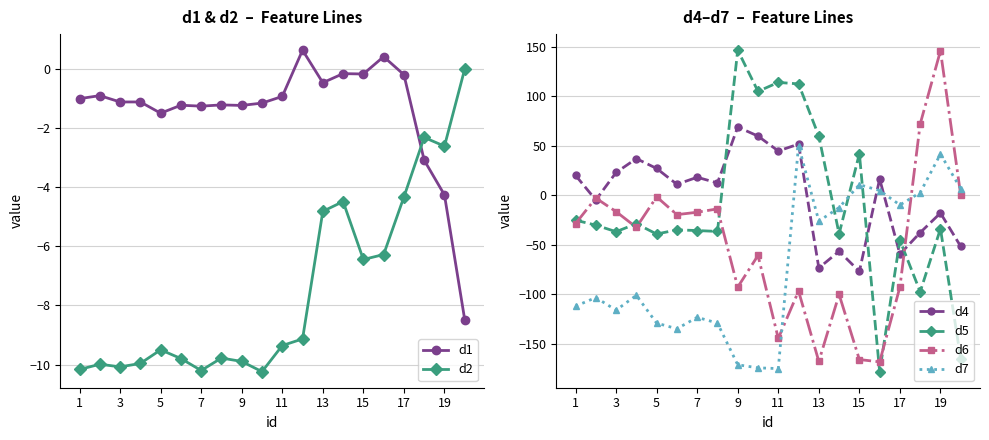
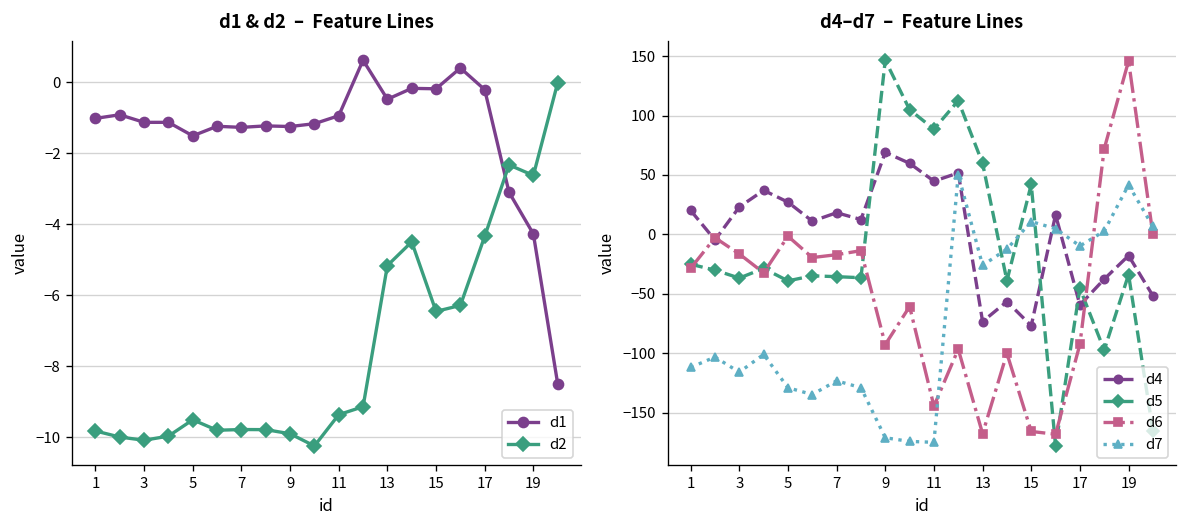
  {
    "d1 & d2 – Feature Lines": {
      "d1": {
        "1": -1.0,
        "3": -1.1,
        "5": -1.5,
        "7": -1.3,
        "9": -1.2,
        "11": -0.9,
        "13": -0.5,
        "15": -0.2,
        "17": -0.2,
        "19": -4.3
      },
      "d2": {
-       "1": -10.2,
+       "1": -9.8,
        "3": -10.1,
        "5": -9.5,
-       "7": -10.2,
+       "7": -9.8,
        "9": -9.9,
        "11": -9.4,
-       "13": -4.8,
+       "13": -5.2,
        "15": -6.5,
        "17": -4.3,
        "19": -2.6
      }
    },
    "d4–d7 – Feature Lines": {
      "d4": {
        "1": 20,
        "3": 20,
        "5": 30,
        "7": 20,
        "9": 70,
        "11": 40,
        "13": -70,
        "15": -80,
        "17": -60,
        "19": -20
      },
      "d5": {
        "1": -30,
        "3": -40,
        "5": -40,
        "7": -40,
        "9": 150,
-       "11": 110,
+       "11": 90,
        "13": 60,
        "15": 40,
        "17": -50,
        "19": -30
      },
      "d6": {
        "1": -30,
        "3": -20,
        "5": 0,
        "7": -20,
        "9": -90,
        "11": -140,
        "13": -170,
        "15": -170,
        "17": -90,
        "19": 150
      },
      "d7": {
        "1": -110,
        "3": -120,
        "5": -130,
        "7": -120,
        "9": -170,
        "11": -180,
        "13": -30,
        "15": 10,
        "17": -10,
        "19": 40
      }
    }
  }
